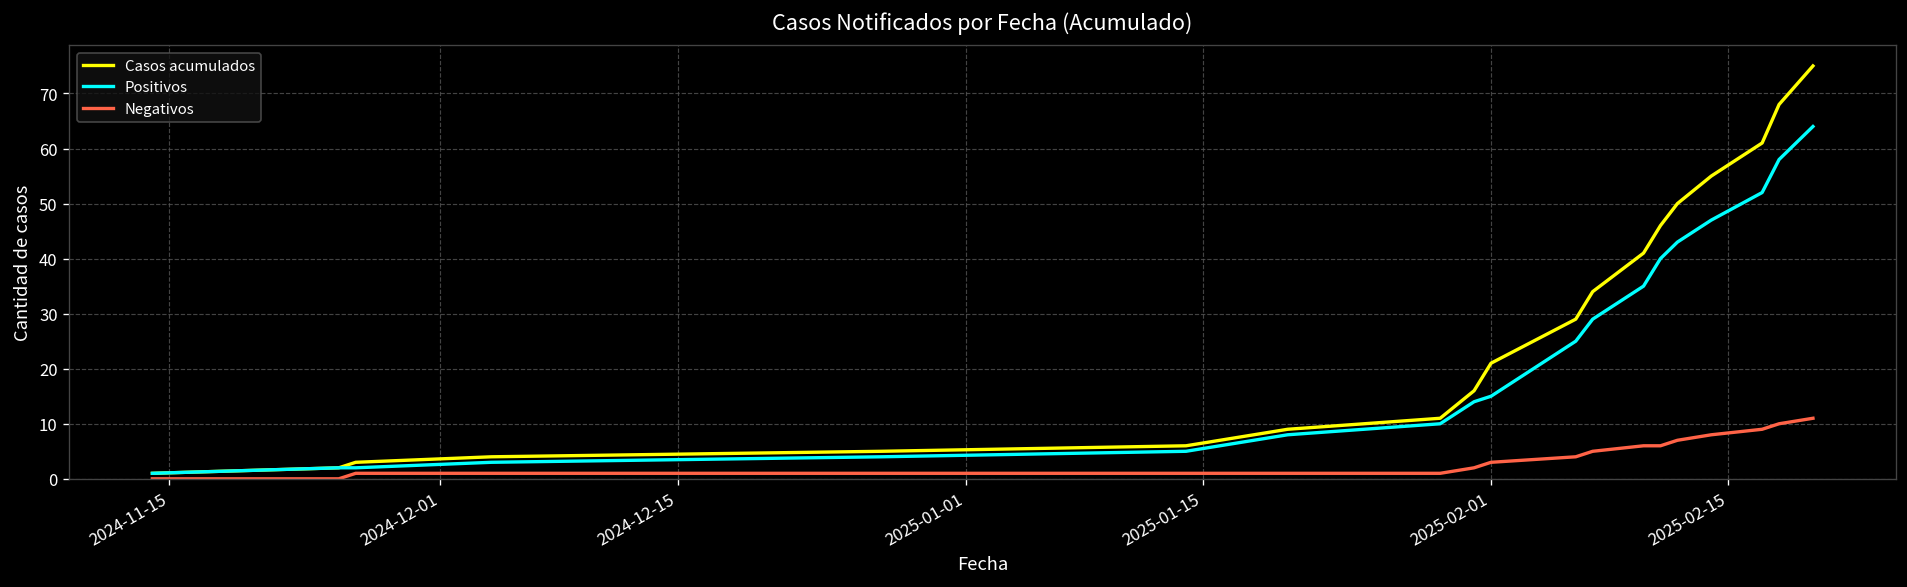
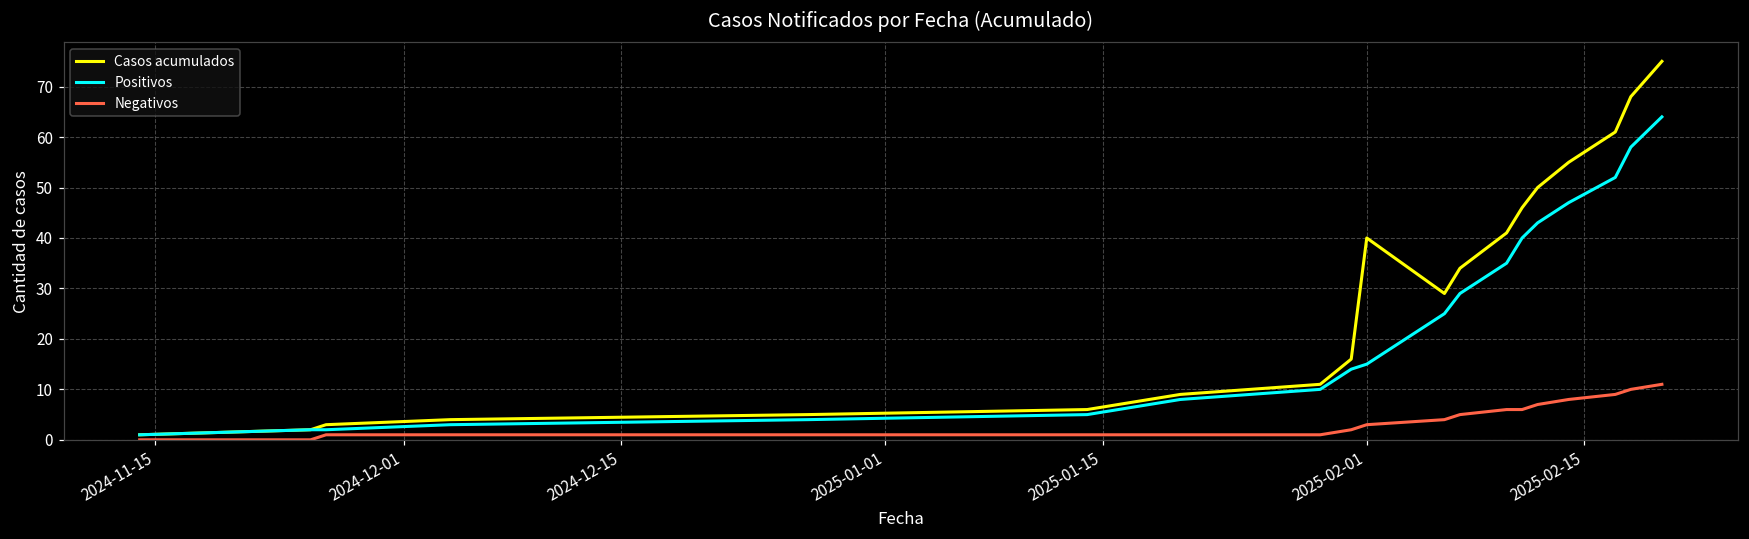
  {
    "Casos acumulados": {
-     "2025-02-01": 21
+     "2025-02-01": 40
    },
    "Positivos": {
      "2025-02-01": 15
    },
    "Negativos": {
      "2025-02-01": 3
    }
  }
